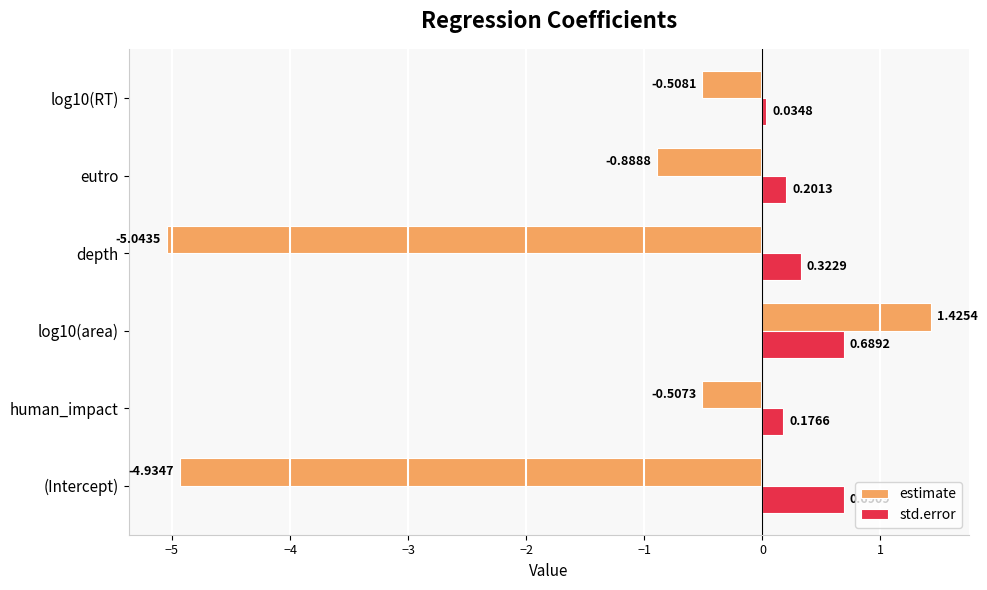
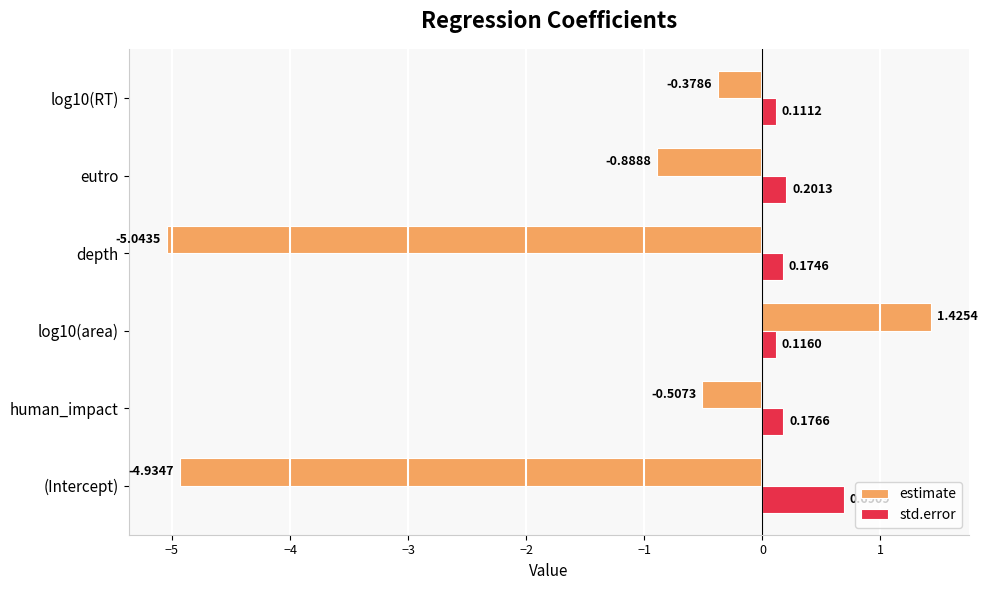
  {
    "estimate": {
-     "log10(RT)": -0.5081,
+     "log10(RT)": -0.3786,
      "eutro": -0.8888,
      "depth": -5.0435,
      "log10(area)": 1.4254,
      "human_impact": -0.5073,
      "(Intercept)": -4.9347
    },
    "std.error": {
-     "log10(RT)": 0.0348,
+     "log10(RT)": 0.1112,
      "eutro": 0.2013,
-     "depth": 0.3229,
-     "log10(area)": 0.6892,
+     "depth": 0.1746,
+     "log10(area)": 0.1160,
      "human_impact": 0.1766
    }
  }
